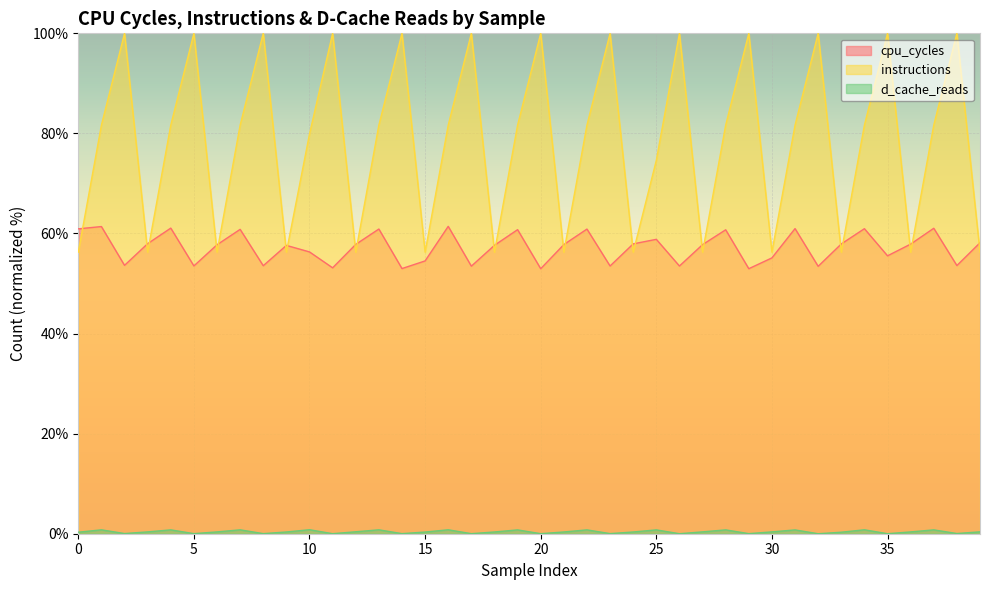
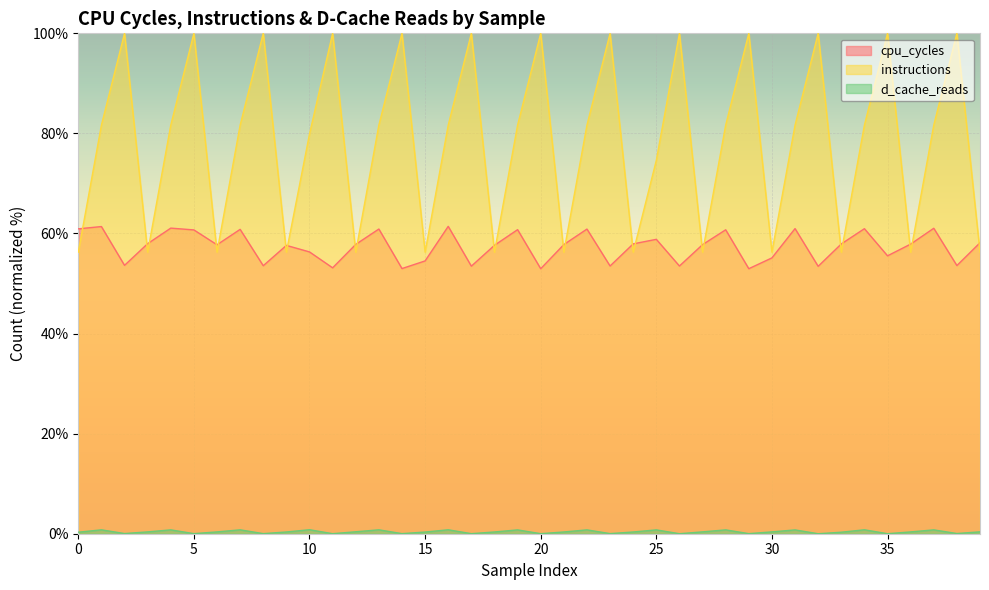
  {
    "cpu_cycles": {
      "0": "61%",
-     "5": "54%",
+     "5": "61%",
      "10": "56%",
      "15": "55%",
      "20": "53%",
      "25": "59%",
      "30": "55%",
      "35": "56%"
    },
    "instructions": {
      "0": "56%",
      "5": "100%",
      "10": "80%",
      "15": "56%",
      "20": "100%",
      "25": "75%",
      "30": "56%",
      "35": "100%"
    },
    "d_cache_reads": {
      "0": "0%",
      "5": "0%",
      "10": "1%",
      "15": "0%",
      "20": "0%",
      "25": "1%",
      "30": "0%",
      "35": "0%"
    }
  }
